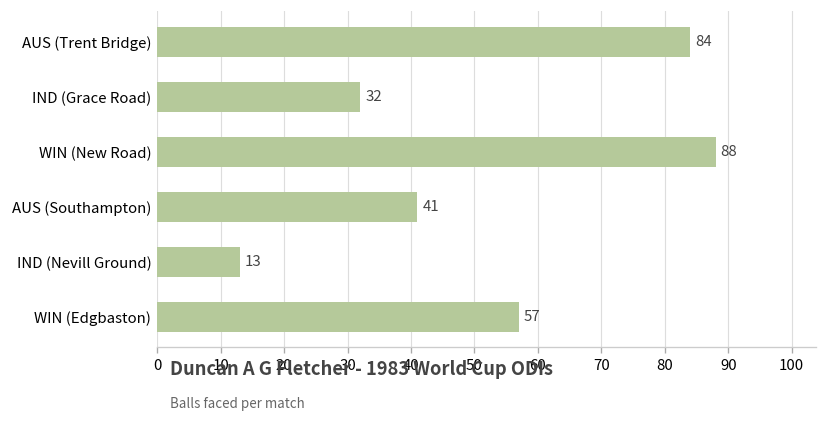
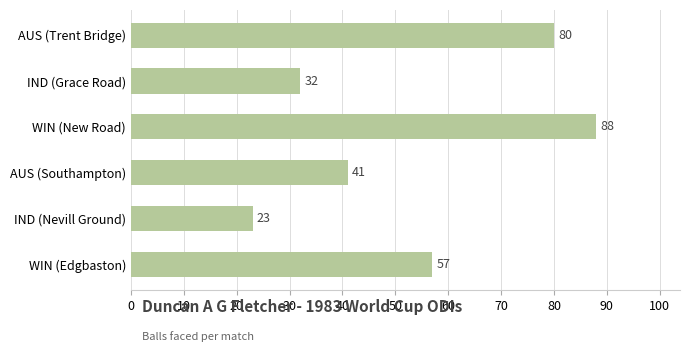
  {
-   "AUS (Trent Bridge)": 84,
+   "AUS (Trent Bridge)": 80,
    "IND (Grace Road)": 32,
    "WIN (New Road)": 88,
    "AUS (Southampton)": 41,
-   "IND (Nevill Ground)": 13,
+   "IND (Nevill Ground)": 23,
    "WIN (Edgbaston)": 57
  }
